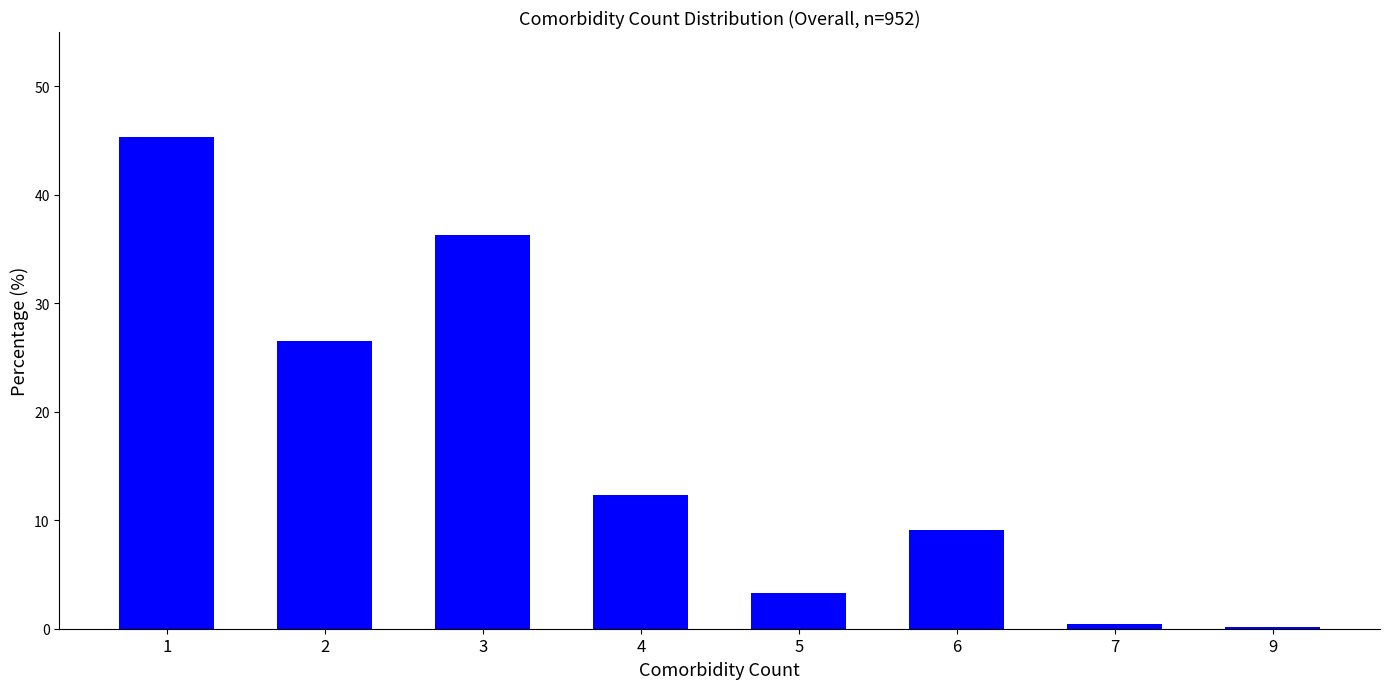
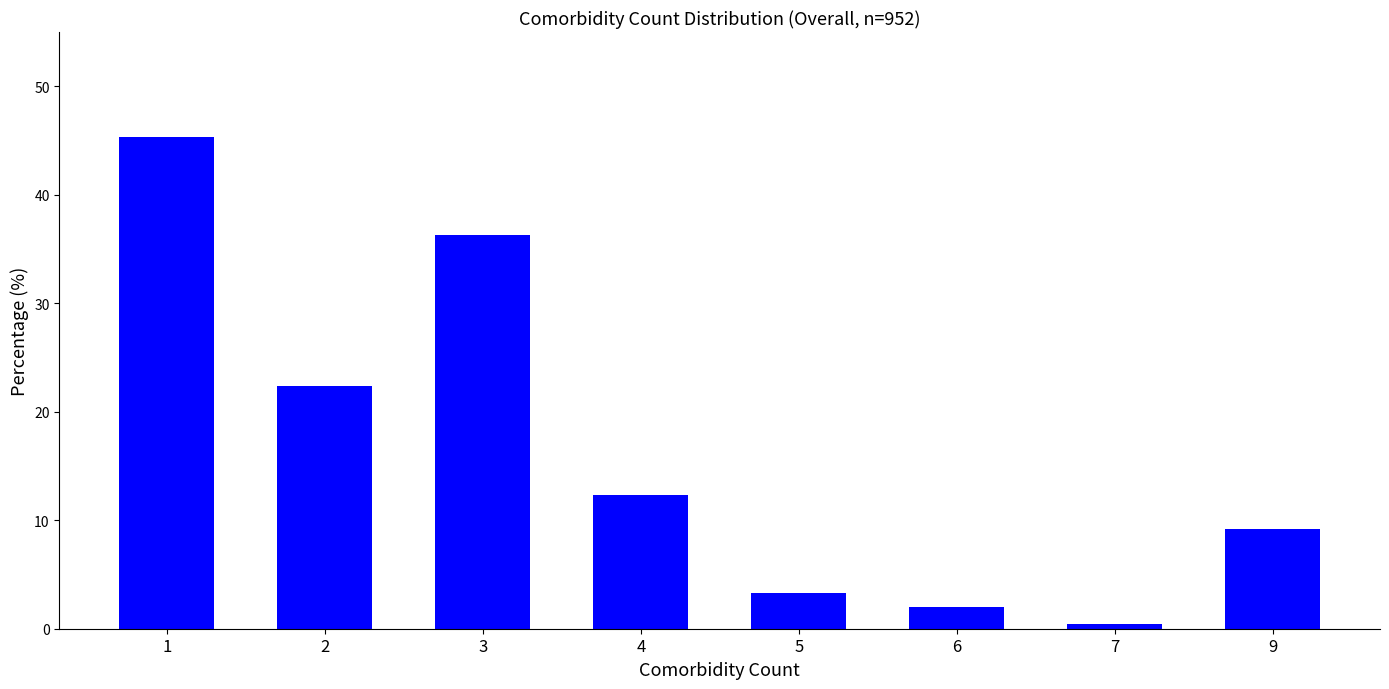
  {
    "1": 45.3,
-   "2": 26.5,
+   "2": 22.4,
    "3": 36.3,
    "4": 12.3,
    "5": 3.3,
-   "6": 9.1,
+   "6": 2.0,
    "7": 0.4,
-   "9": 0.2
+   "9": 9.2
  }
